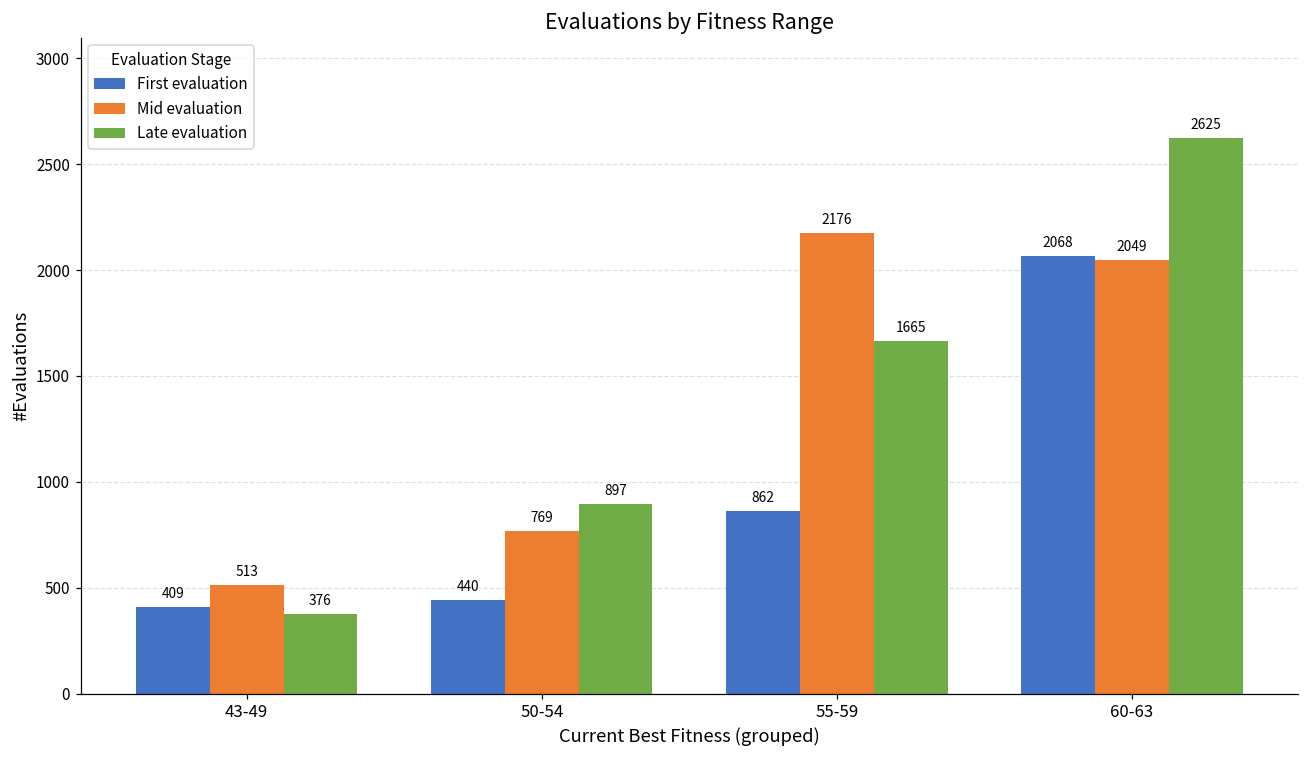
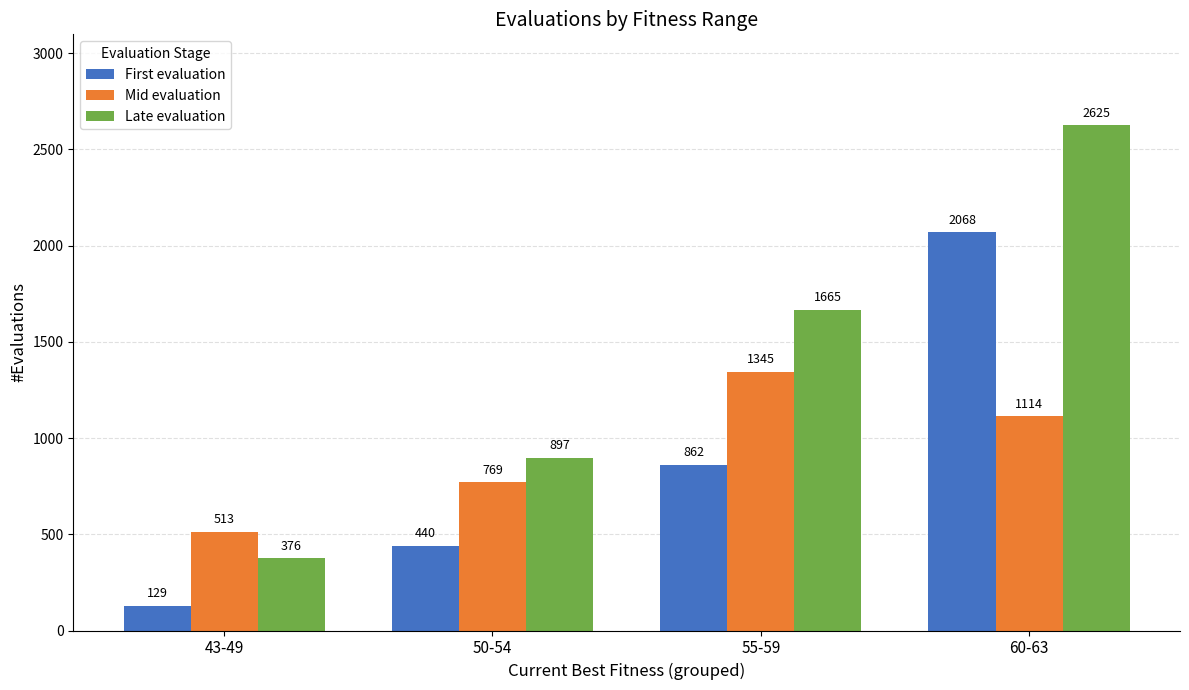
  {
    "First evaluation": {
-     "43-49": 409,
+     "43-49": 129,
      "50-54": 440,
      "55-59": 862,
      "60-63": 2068
    },
    "Mid evaluation": {
      "43-49": 513,
      "50-54": 769,
-     "55-59": 2176,
-     "60-63": 2049
+     "55-59": 1345,
+     "60-63": 1114
    },
    "Late evaluation": {
      "43-49": 376,
      "50-54": 897,
      "55-59": 1665,
      "60-63": 2625
    }
  }
